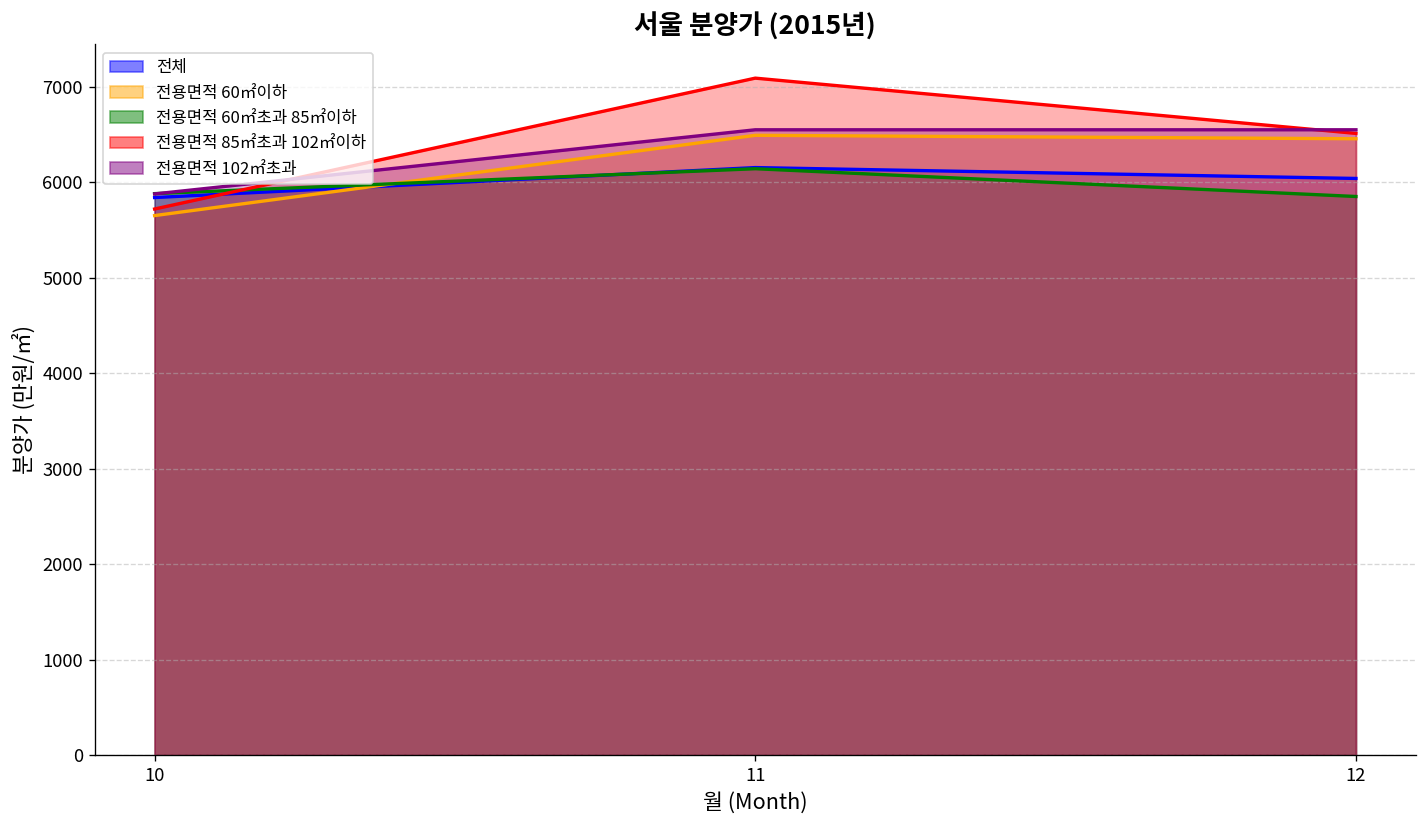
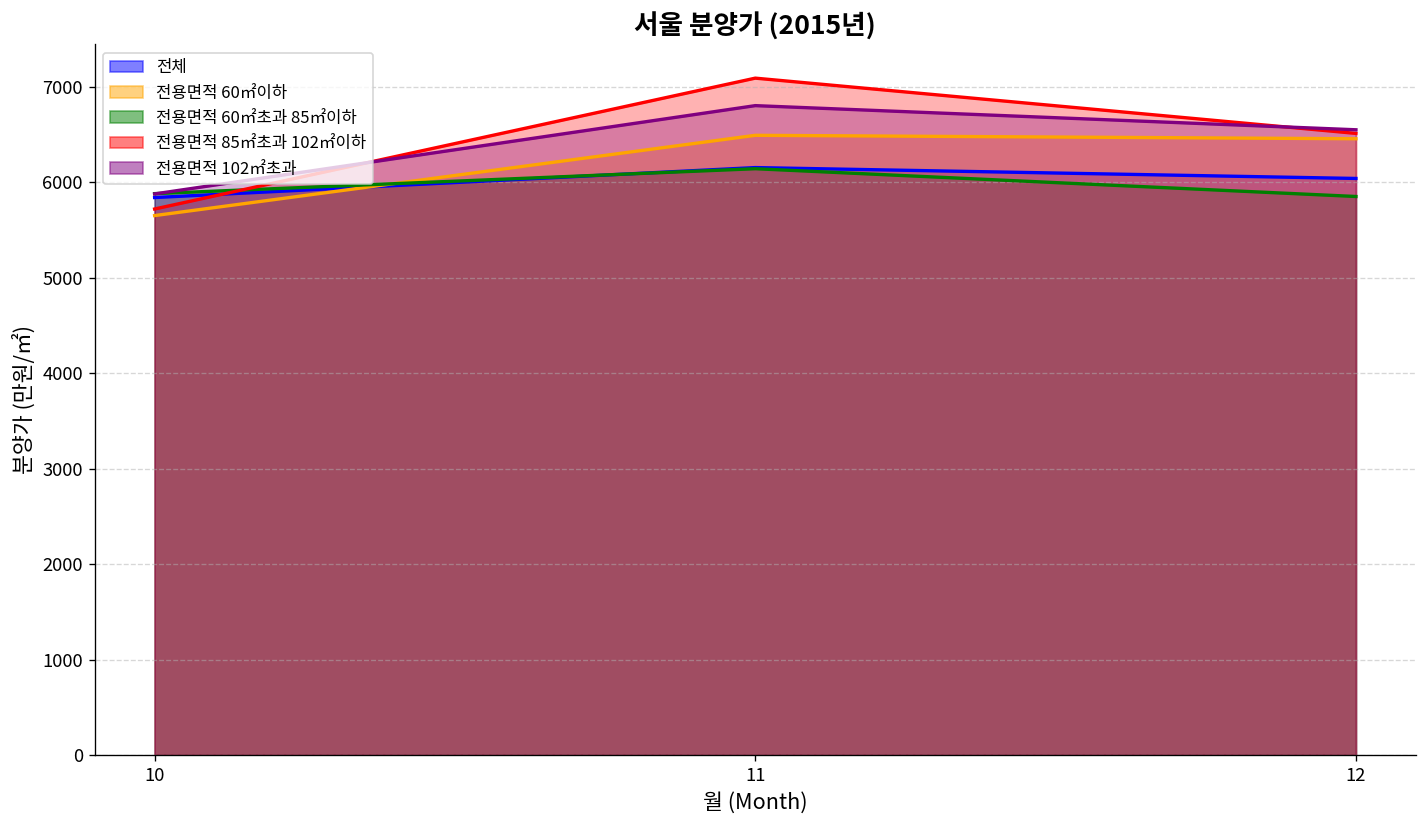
  {
    "전체": {
      "10": 5800,
      "12": 6000
    },
    "전용면적 60㎡이하": {
      "10": 5700,
      "11": 6500,
      "12": 6500
    },
    "전용면적 60㎡초과 85㎡이하": {
      "12": 5900
    },
    "전용면적 85㎡초과 102㎡이하": {
      "10": 5700,
      "11": 7100,
      "12": 6500
    },
    "전용면적 102㎡초과": {
-     "11": 6600,
+     "11": 6800,
      "12": 6600
    }
  }
